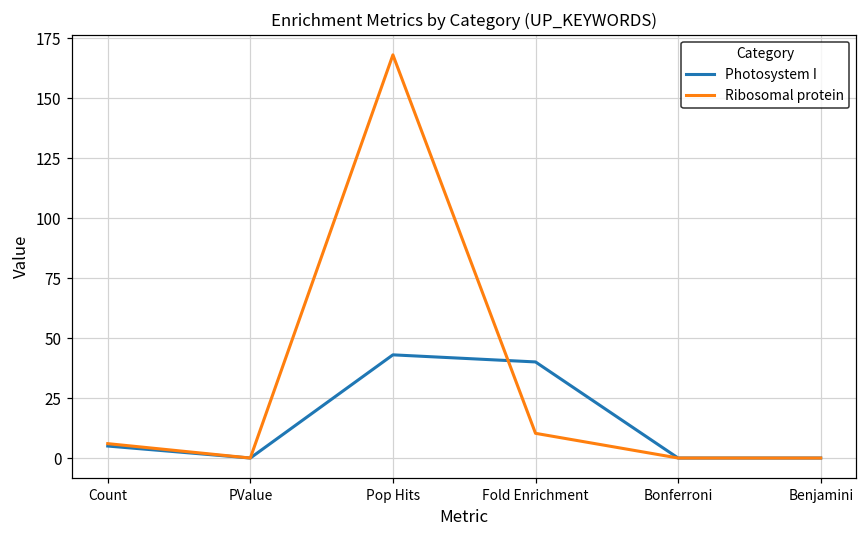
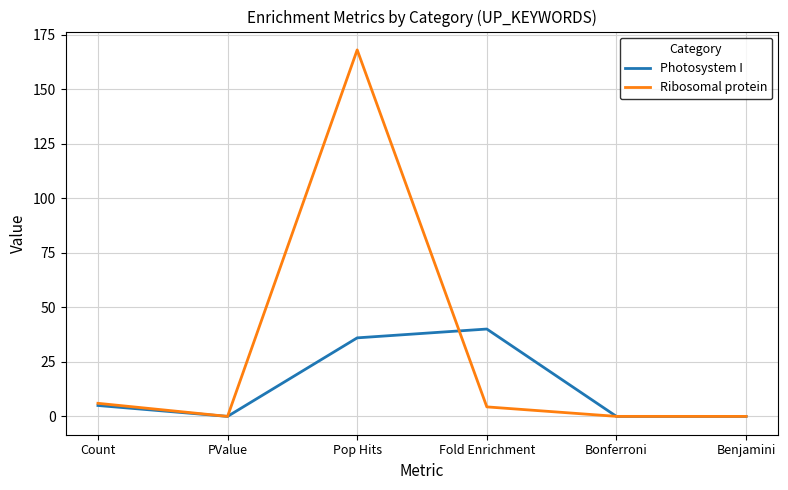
  {
    "Photosystem I": {
-     "Pop Hits": 43,
+     "Pop Hits": 36,
      "Fold Enrichment": 40
    },
    "Ribosomal protein": {
      "Pop Hits": 168,
-     "Fold Enrichment": 10
+     "Fold Enrichment": 4
    }
  }
